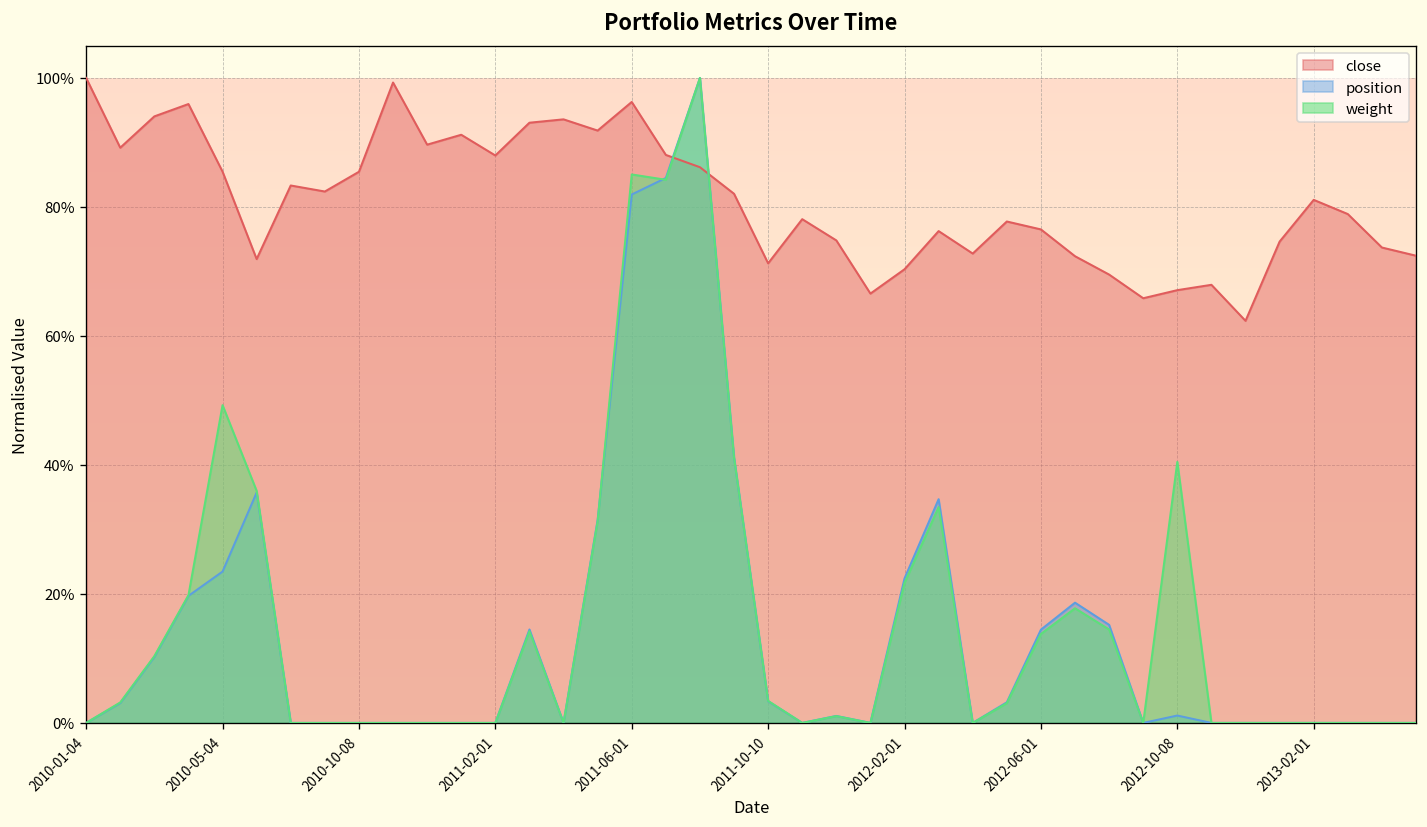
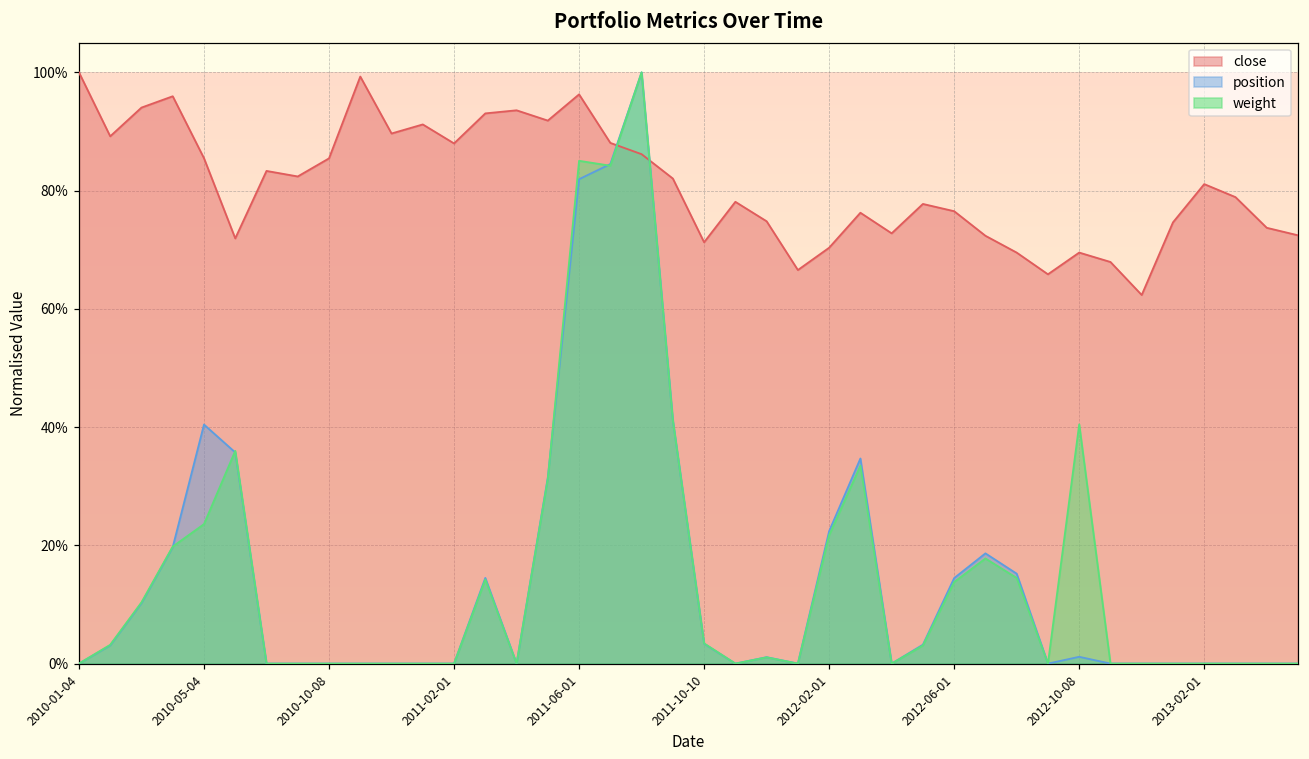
  {
    "close": {
      "2010-01-04": "100%",
      "2010-05-04": "85%",
      "2010-10-08": "85%",
      "2011-02-01": "88%",
      "2011-06-01": "96%",
      "2011-10-10": "71%",
      "2012-02-01": "70%",
      "2012-06-01": "77%",
-     "2012-10-08": "67%",
+     "2012-10-08": "70%",
      "2013-02-01": "81%"
    },
    "position": {
-     "2010-05-04": "23%",
+     "2010-05-04": "40%",
      "2011-06-01": "82%",
      "2012-02-01": "22%",
      "2012-06-01": "14%",
      "2012-10-08": "1%"
    },
    "weight": {
-     "2010-05-04": "49%",
+     "2010-05-04": "24%",
      "2011-06-01": "85%",
      "2012-02-01": "22%",
      "2012-06-01": "14%",
      "2012-10-08": "40%"
    }
  }
